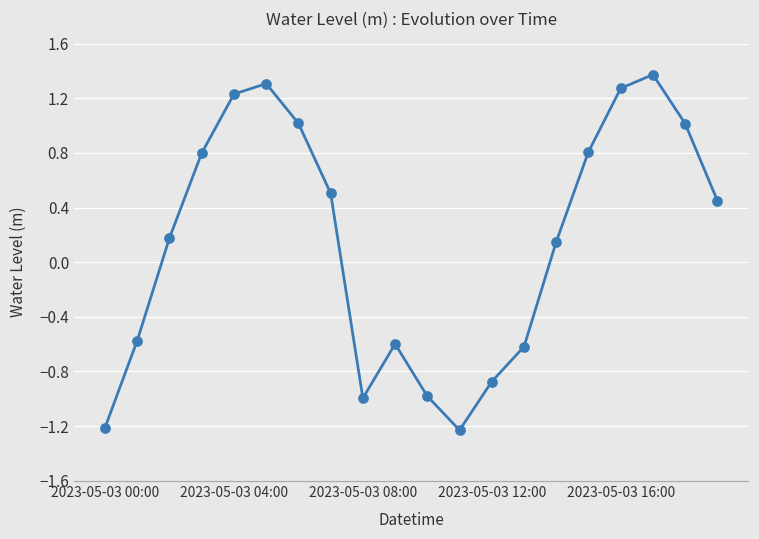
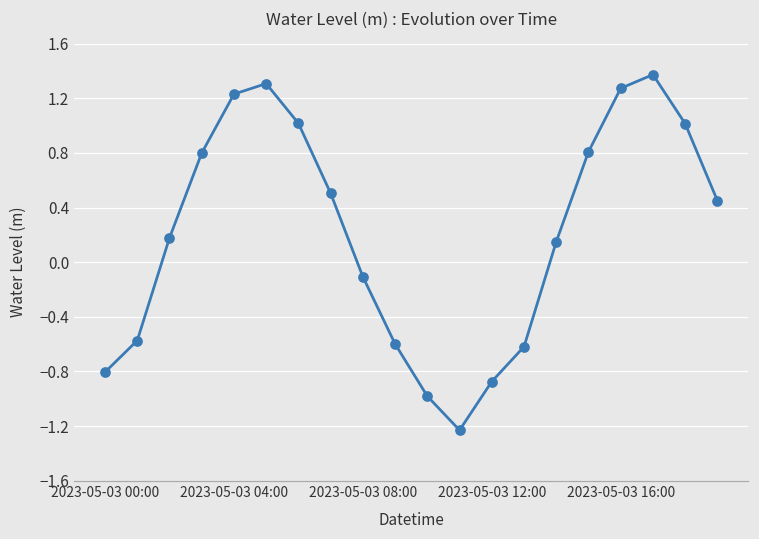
  {
-   "2023-05-03 00:00": -1.21,
+   "2023-05-03 00:00": -0.80,
    "2023-05-03 04:00": 1.23,
-   "2023-05-03 08:00": -1.00,
+   "2023-05-03 08:00": -0.11,
    "2023-05-03 12:00": -0.87,
    "2023-05-03 16:00": 1.27
  }
